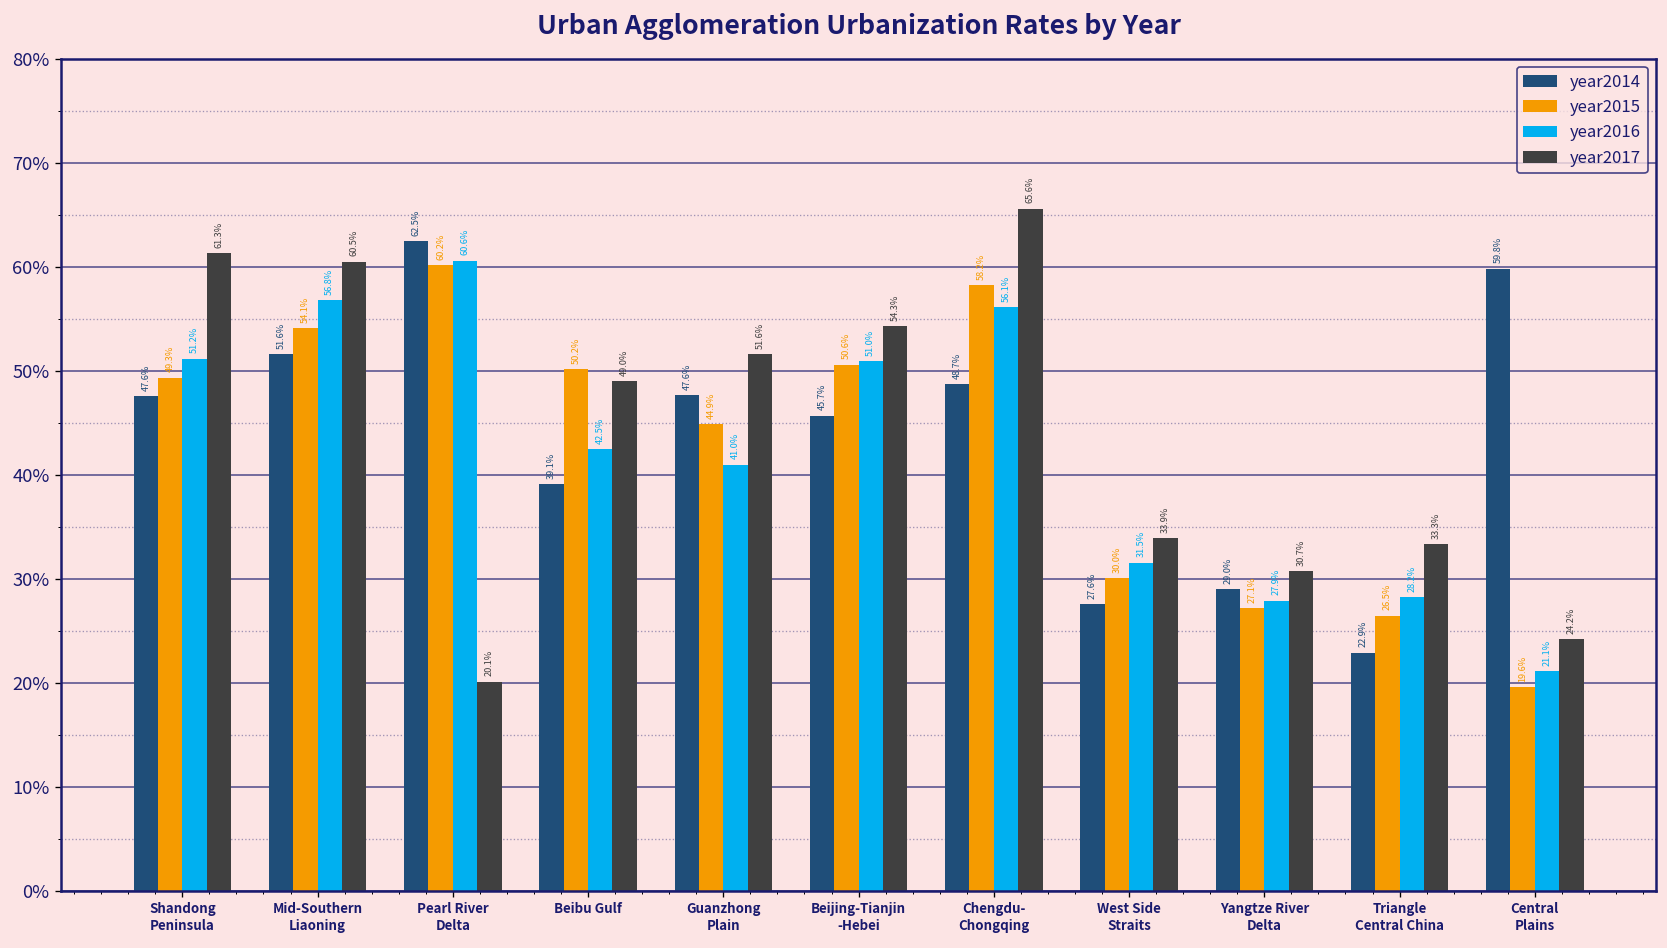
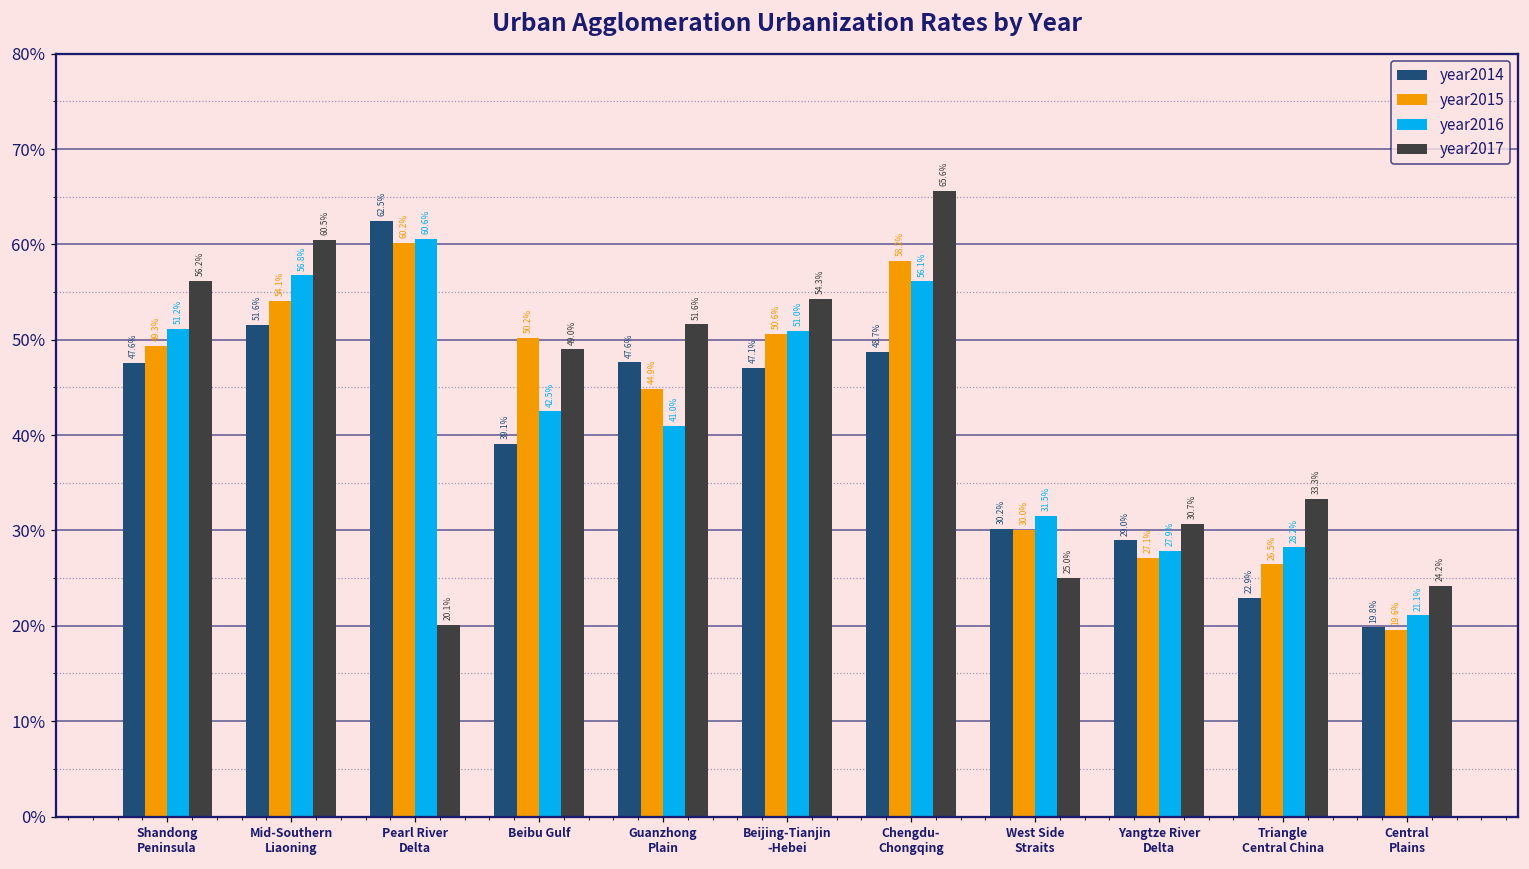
  {
    "year2014": {
      "Shandong Peninsula": "47.6%",
      "Mid-Southern Liaoning": "51.6%",
      "Pearl River Delta": "62.5%",
      "Beibu Gulf": "39.1%",
      "Guanzhong Plain": "47.6%",
-     "Beijing-Tianjin -Hebei": "45.7%",
+     "Beijing-Tianjin -Hebei": "47.1%",
      "Chengdu- Chongqing": "48.7%",
-     "West Side Straits": "27.6%",
+     "West Side Straits": "30.2%",
      "Yangtze River Delta": "29.0%",
      "Triangle Central China": "22.9%",
-     "Central Plains": "59.8%"
+     "Central Plains": "19.8%"
    },
    "year2015": {
      "Shandong Peninsula": "49.3%",
      "Mid-Southern Liaoning": "54.1%",
      "Pearl River Delta": "60.2%",
      "Beibu Gulf": "50.2%",
      "Guanzhong Plain": "44.9%",
      "Beijing-Tianjin -Hebei": "50.6%",
      "Chengdu- Chongqing": "58.2%",
      "West Side Straits": "30.0%",
      "Yangtze River Delta": "27.1%",
      "Triangle Central China": "26.5%",
      "Central Plains": "19.6%"
    },
    "year2016": {
      "Shandong Peninsula": "51.2%",
      "Mid-Southern Liaoning": "56.8%",
      "Pearl River Delta": "60.6%",
      "Beibu Gulf": "42.5%",
      "Guanzhong Plain": "41.0%",
      "Beijing-Tianjin -Hebei": "51.0%",
      "Chengdu- Chongqing": "56.1%",
      "West Side Straits": "31.5%",
      "Yangtze River Delta": "27.9%",
      "Triangle Central China": "28.2%",
      "Central Plains": "21.1%"
    },
    "year2017": {
-     "Shandong Peninsula": "61.3%",
+     "Shandong Peninsula": "56.2%",
      "Mid-Southern Liaoning": "60.5%",
      "Pearl River Delta": "20.1%",
      "Beibu Gulf": "49.0%",
      "Guanzhong Plain": "51.6%",
      "Beijing-Tianjin -Hebei": "54.3%",
      "Chengdu- Chongqing": "65.6%",
-     "West Side Straits": "33.9%",
+     "West Side Straits": "25.0%",
      "Yangtze River Delta": "30.7%",
      "Triangle Central China": "33.3%",
      "Central Plains": "24.2%"
    }
  }
